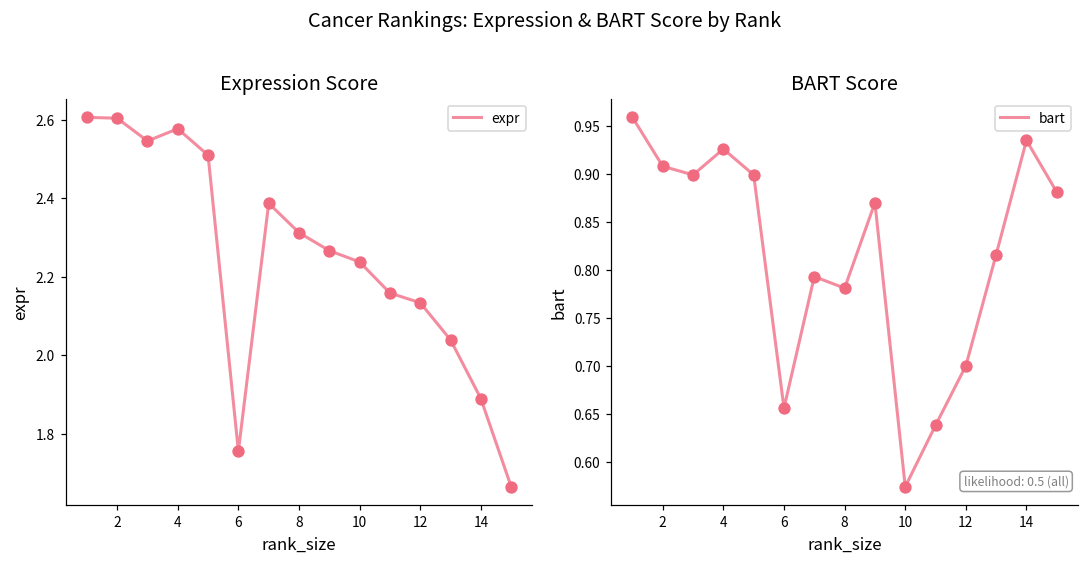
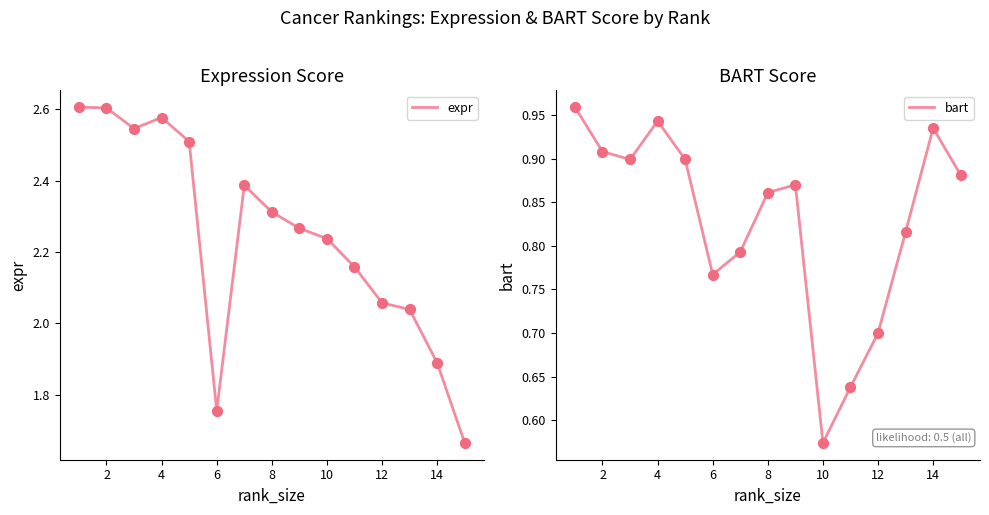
  {
    "Expression Score": {
      "2": 2.60,
      "4": 2.58,
      "6": 1.76,
      "8": 2.31,
      "10": 2.24,
-     "12": 2.13,
+     "12": 2.06,
      "14": 1.89
    },
    "BART Score": {
      "2": 0.91,
-     "4": 0.93,
-     "6": 0.66,
-     "8": 0.78,
+     "4": 0.94,
+     "6": 0.77,
+     "8": 0.86,
      "10": 0.57,
      "12": 0.70,
      "14": 0.94
    }
  }
